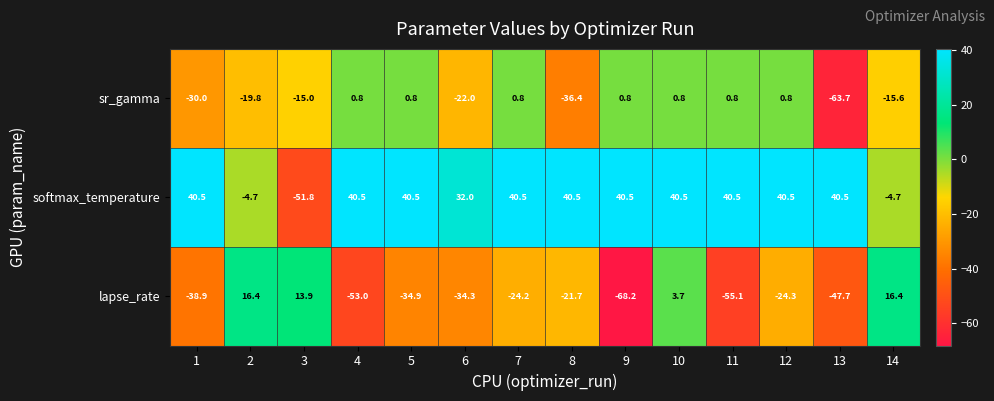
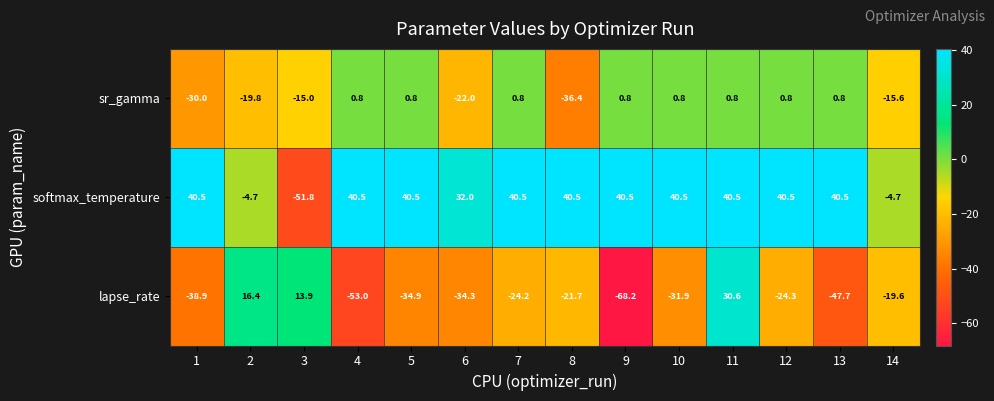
  {
    "sr_gamma": {
      "1": -30.0,
      "2": -19.8,
      "3": -15.0,
      "4": 0.8,
      "5": 0.8,
      "6": -22.0,
      "7": 0.8,
      "8": -36.4,
      "9": 0.8,
      "10": 0.8,
      "11": 0.8,
      "12": 0.8,
-     "13": -63.7,
+     "13": 0.8,
      "14": -15.6
    },
    "softmax_temperature": {
      "1": 40.5,
      "2": -4.7,
      "3": -51.8,
      "4": 40.5,
      "5": 40.5,
      "6": 32.0,
      "7": 40.5,
      "8": 40.5,
      "9": 40.5,
      "10": 40.5,
      "11": 40.5,
      "12": 40.5,
      "13": 40.5,
      "14": -4.7
    },
    "lapse_rate": {
      "1": -38.9,
      "2": 16.4,
      "3": 13.9,
      "4": -53.0,
      "5": -34.9,
      "6": -34.3,
      "7": -24.2,
      "8": -21.7,
      "9": -68.2,
-     "10": 3.7,
-     "11": -55.1,
+     "10": -31.9,
+     "11": 30.6,
      "12": -24.3,
      "13": -47.7,
-     "14": 16.4
+     "14": -19.6
    }
  }
